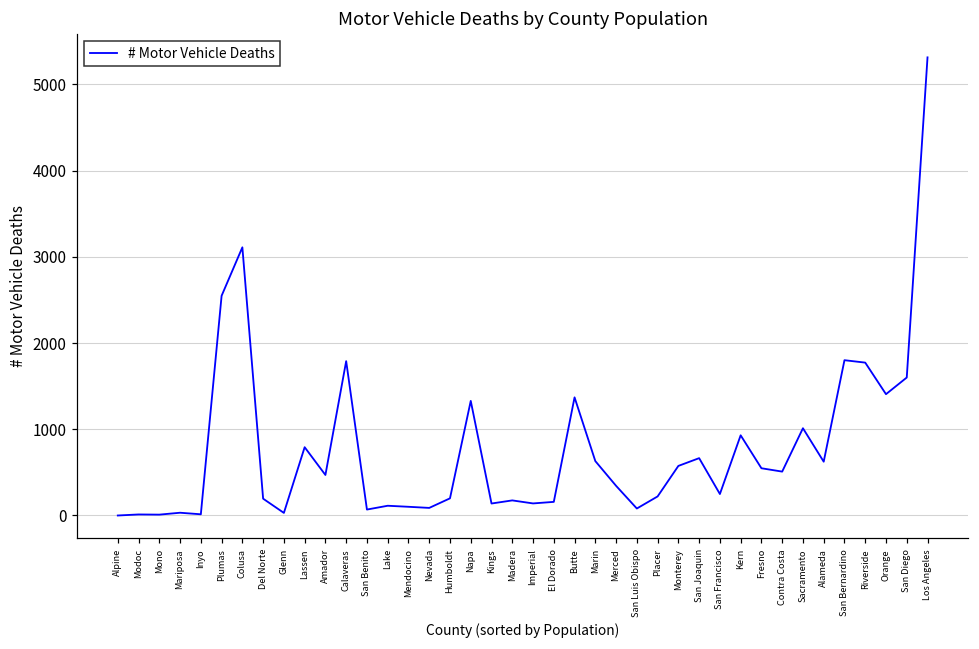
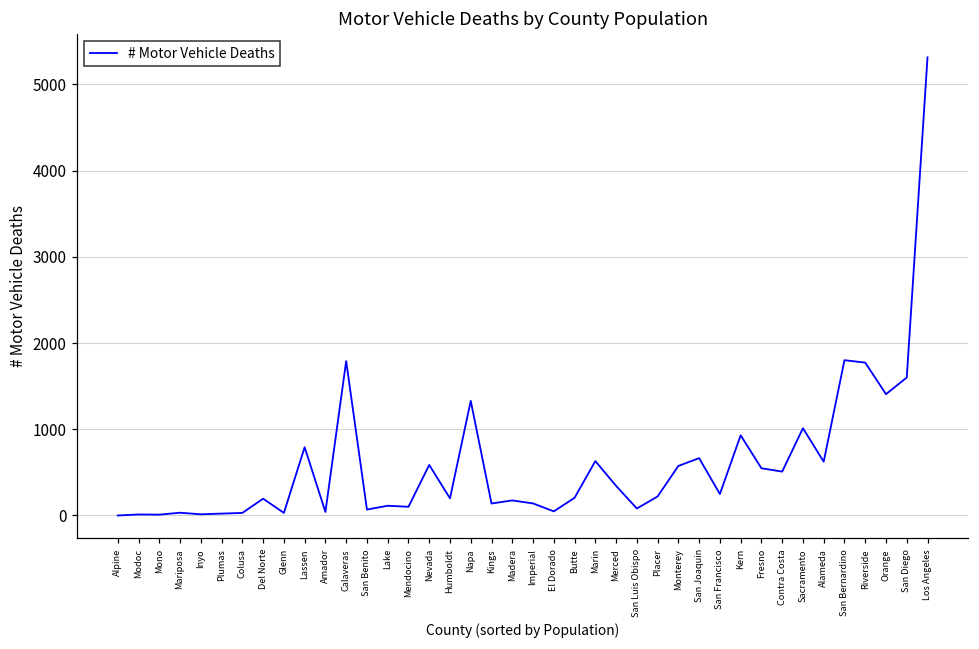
  {
    "Alpine": 0,
    "Modoc": 0,
    "Mono": 0,
    "Mariposa": 0,
    "Inyo": 0,
-   "Plumas": 2500,
-   "Colusa": 3100,
+   "Plumas": 0,
+   "Colusa": 0,
    "Del Norte": 200,
    "Glenn": 0,
    "Lassen": 800,
-   "Amador": 500,
+   "Amador": 0,
    "Calaveras": 1800,
    "San Benito": 100,
    "Lake": 100,
    "Mendocino": 100,
-   "Nevada": 100,
+   "Nevada": 600,
    "Humboldt": 200,
    "Napa": 1300,
    "Kings": 100,
    "Madera": 200,
    "Imperial": 100,
-   "El Dorado": 200,
-   "Butte": 1400,
+   "El Dorado": 0,
+   "Butte": 200,
    "Marin": 600,
    "Merced": 300,
    "San Luis Obispo": 100,
    "Placer": 200,
    "Monterey": 600,
    "San Joaquin": 700,
    "San Francisco": 200,
    "Kern": 900,
    "Fresno": 500,
    "Contra Costa": 500,
    "Sacramento": 1000,
    "Alameda": 600,
    "San Bernardino": 1800,
    "Riverside": 1800,
    "Orange": 1400,
    "San Diego": 1600,
    "Los Angeles": 5300
  }
